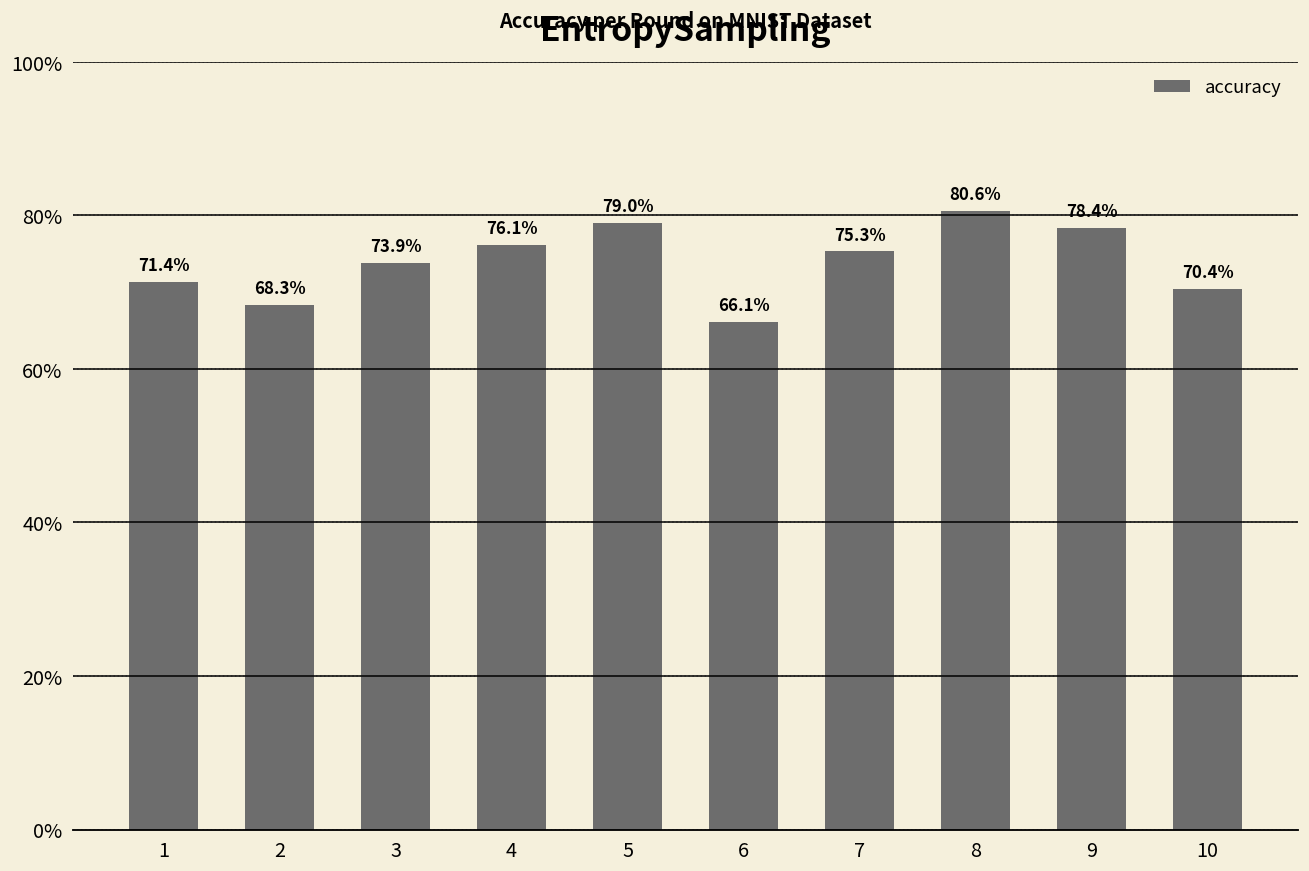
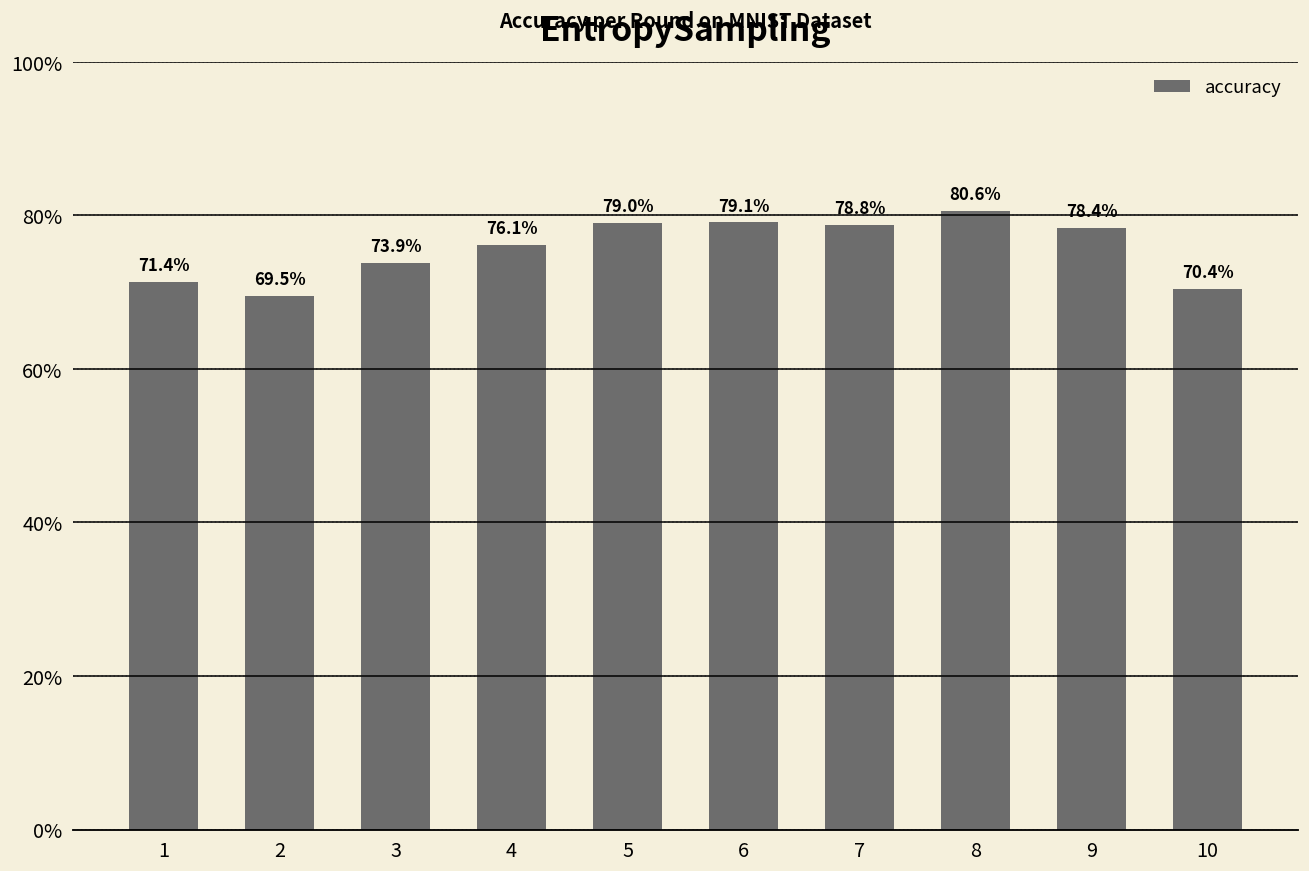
  {
    "1": "71.4%",
-   "2": "68.3%",
+   "2": "69.5%",
    "3": "73.9%",
    "4": "76.1%",
    "5": "79.0%",
-   "6": "66.1%",
-   "7": "75.3%",
+   "6": "79.1%",
+   "7": "78.8%",
    "8": "80.6%",
    "9": "78.4%",
    "10": "70.4%"
  }
